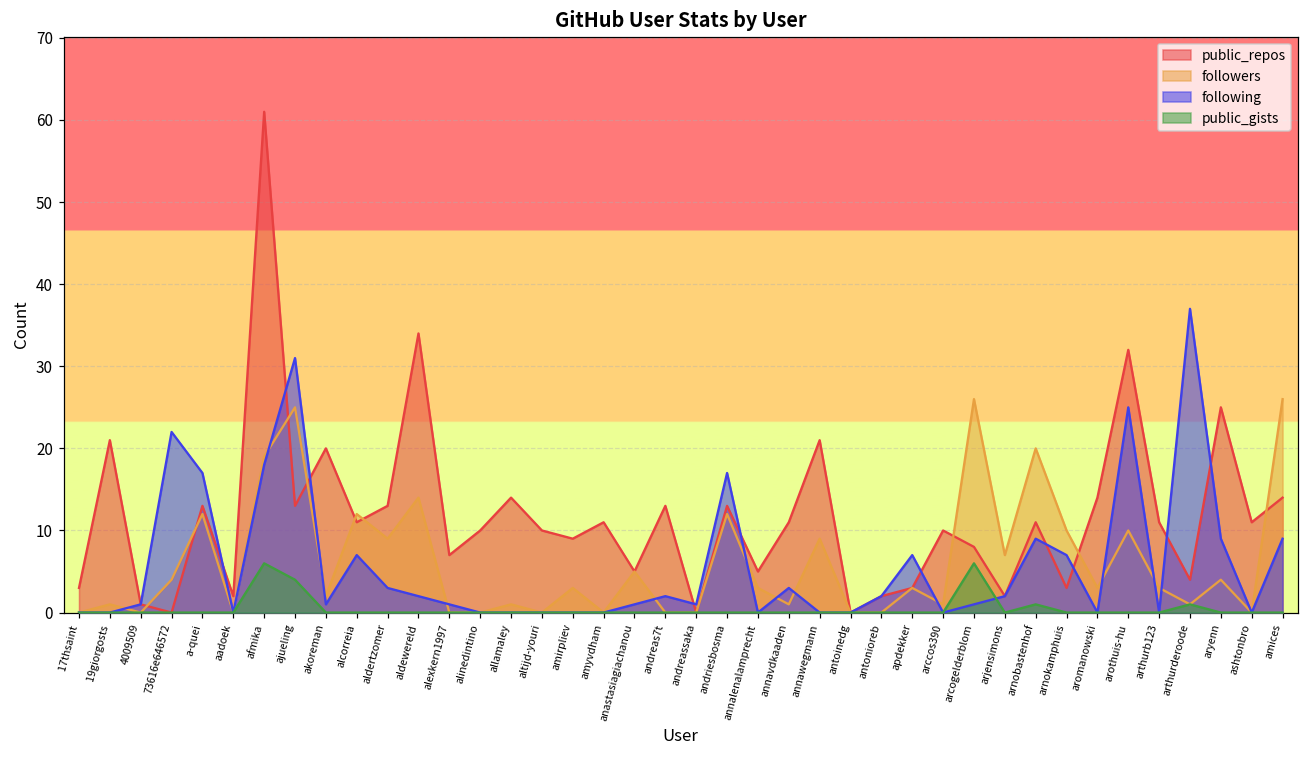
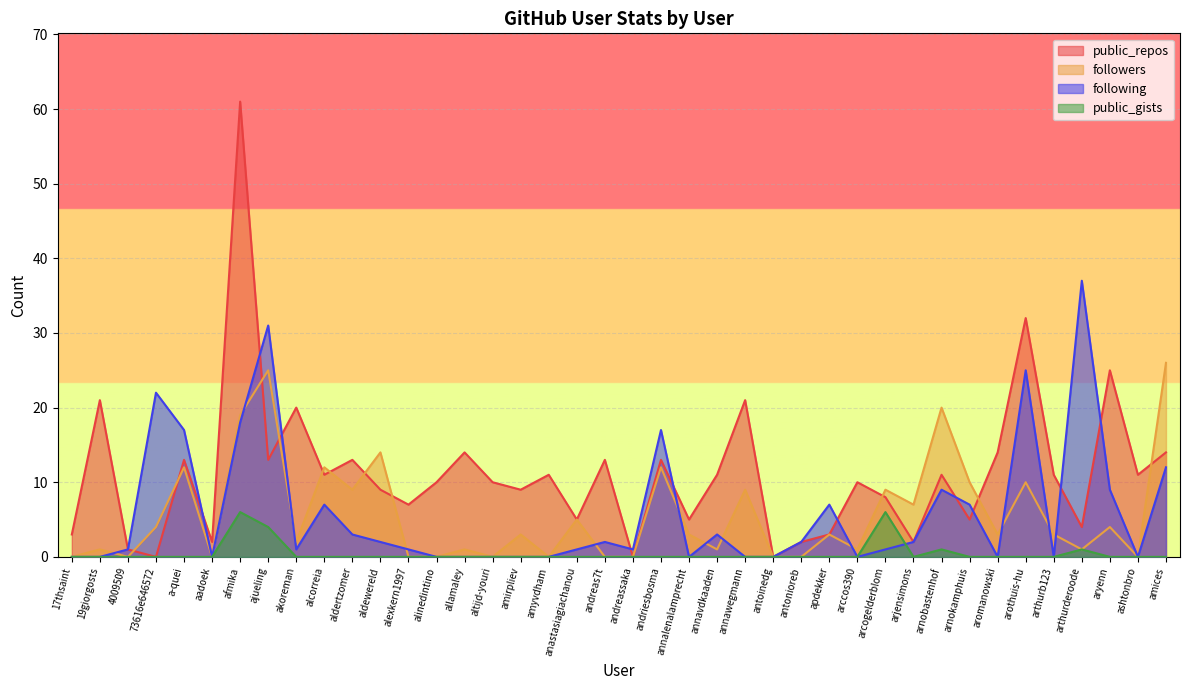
  {
    "public_repos": {
      "17thsaint": 3,
      "19giorgosts": 21,
      "a-quei": 13,
      "aadoek": 2,
      "afmika": 61,
      "ajueling": 13,
      "akoreman": 20,
      "alcorreia": 11,
      "aldertzomer": 13,
-     "aldewereld": 34,
+     "aldewereld": 9,
      "alexkern1997": 7,
      "alinedintino": 10,
      "allamaley": 14,
      "altijd-youri": 10,
      "amirpliev": 9,
      "amyvdham": 11,
      "andreas7t": 13,
      "andriesbosma": 13,
      "annalenalamprecht": 5,
      "annavdkaaden": 11,
      "annawegmann": 21,
      "arccos390": 10,
      "arcogelderblom": 8,
      "arnobastenhof": 11,
-     "arnokamphuis": 3,
+     "arnokamphuis": 5,
      "aromanowski": 14,
      "arothuis-hu": 32,
      "arthurb123": 11,
      "arthurderoode": 4,
      "aryenn": 25,
      "ashtonbro": 11,
      "amices": 14
    },
    "followers": {
      "19giorgosts": 1,
      "73616e646572": 4,
      "a-quei": 12,
      "afmika": 19,
      "ajueling": 25,
      "akoreman": 2,
      "alcorreia": 12,
      "aldertzomer": 9,
      "aldewereld": 14,
      "allamaley": 1,
      "amirpliev": 3,
      "andriesbosma": 12,
      "annalenalamprecht": 3,
      "annavdkaaden": 1,
      "annawegmann": 9,
      "arccos390": 1,
-     "arcogelderblom": 26,
+     "arcogelderblom": 9,
      "arjensimons": 7,
      "arnobastenhof": 20,
      "arnokamphuis": 10,
      "aromanowski": 3,
      "arothuis-hu": 10,
      "arthurb123": 3,
      "aryenn": 4,
      "amices": 26
    },
    "following": {
      "73616e646572": 22,
      "a-quei": 17,
      "afmika": 18,
      "ajueling": 31,
      "akoreman": 1,
      "alcorreia": 7,
      "aldertzomer": 3,
      "aldewereld": 2,
      "alexkern1997": 1,
      "anastasiagiachanou": 1,
      "andreas7t": 2,
      "andreassaka": 1,
      "andriesbosma": 17,
      "annavdkaaden": 3,
      "apdekker": 7,
      "arcogelderblom": 1,
      "arnobastenhof": 9,
      "arnokamphuis": 7,
      "arothuis-hu": 25,
      "arthurderoode": 37,
      "aryenn": 9,
-     "amices": 9
+     "amices": 12
    },
    "public_gists": {
      "a-quei": 0,
      "afmika": 6,
      "ajueling": 4,
      "akoreman": 0,
      "alcorreia": 0,
      "aldertzomer": 0,
      "aldewereld": 0,
      "anastasiagiachanou": 0,
      "andriesbosma": 0,
      "annavdkaaden": 0,
      "apdekker": 0,
      "arcogelderblom": 6,
      "arjensimons": 0,
      "arnobastenhof": 1,
      "arnokamphuis": 0,
      "arothuis-hu": 0,
      "aryenn": 0,
      "amices": 0
    }
  }
